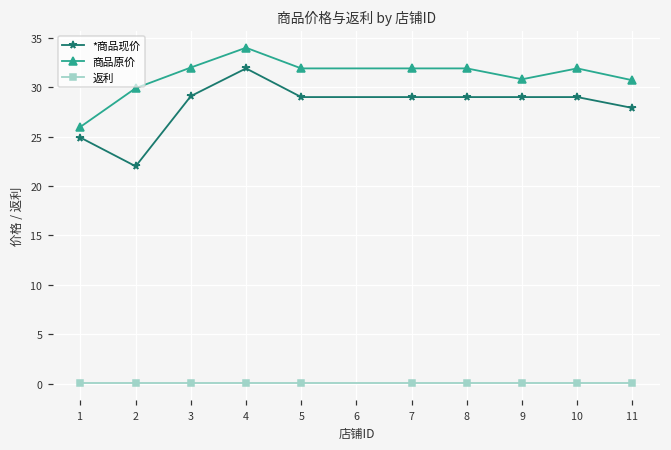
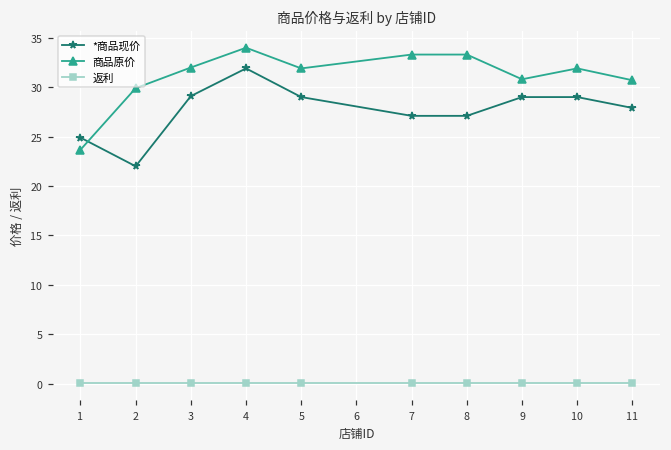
  {
    "*商品现价": {
      "1": 25,
      "2": 22,
      "3": 29,
      "4": 32,
      "5": 29,
-     "7": 29,
-     "8": 29,
+     "7": 27,
+     "8": 27,
      "9": 29,
      "10": 29,
      "11": 28
    },
    "商品原价": {
-     "1": 26,
+     "1": 24,
      "3": 32,
      "4": 34,
      "5": 32,
-     "7": 32,
-     "8": 32,
+     "7": 33,
+     "8": 33,
      "9": 31,
      "10": 32,
      "11": 31
    },
    "返利": {
      "1": 0,
      "2": 0,
      "3": 0,
      "4": 0,
      "5": 0,
      "7": 0,
      "8": 0,
      "9": 0,
      "10": 0,
      "11": 0
    }
  }
